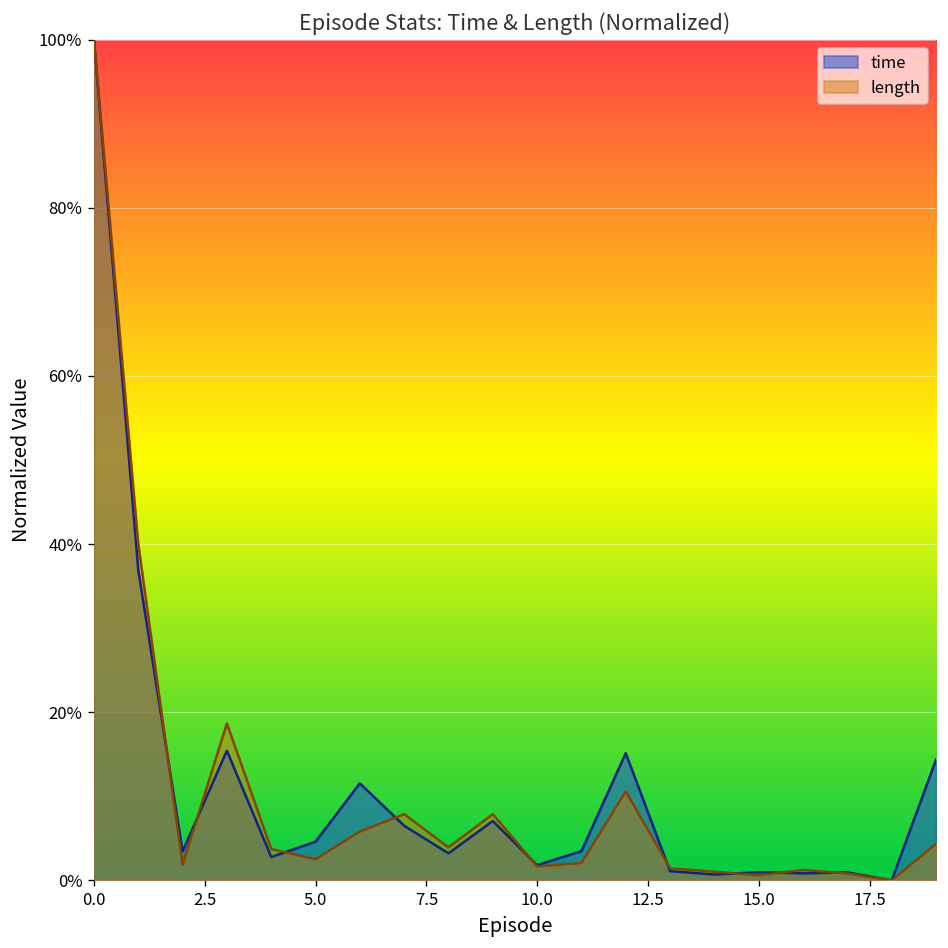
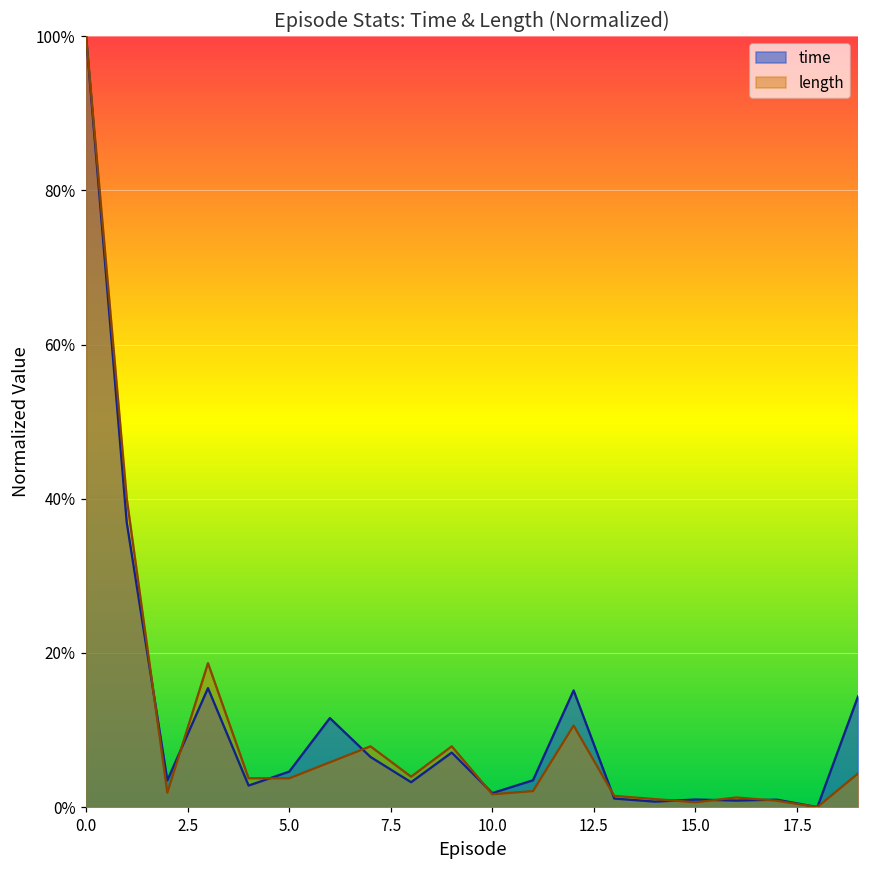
  {
    "time": {
      "5.0": "5%",
      "15.0": "1%"
    },
    "length": {
-     "5.0": "3%",
+     "5.0": "4%",
      "15.0": "1%"
    }
  }
